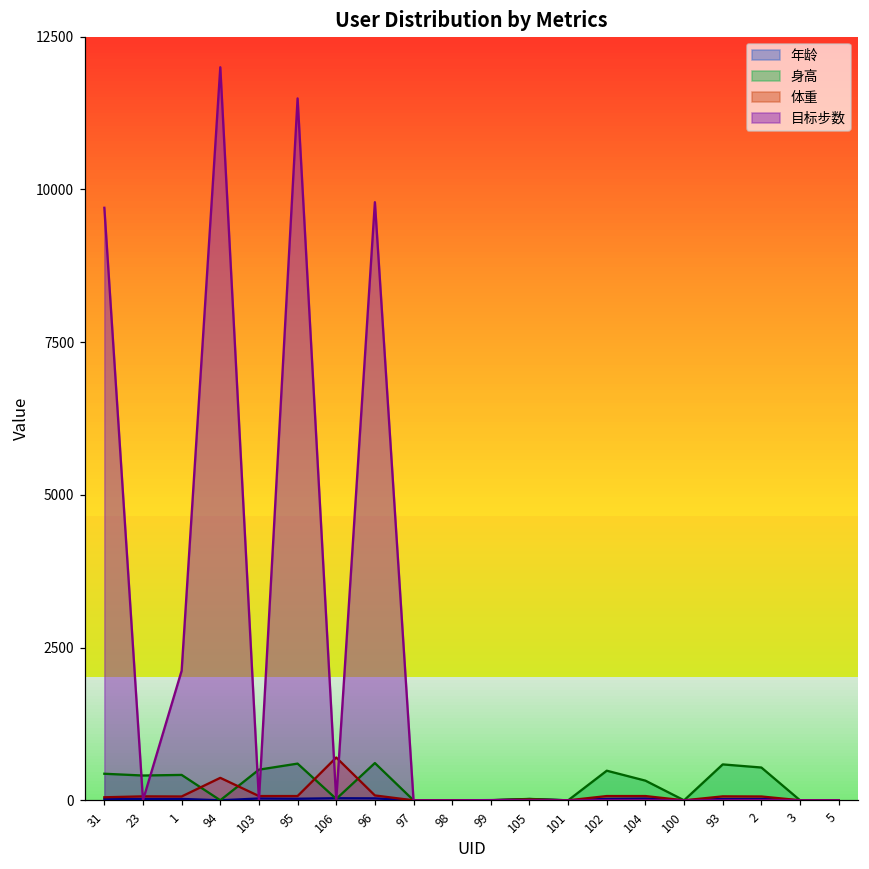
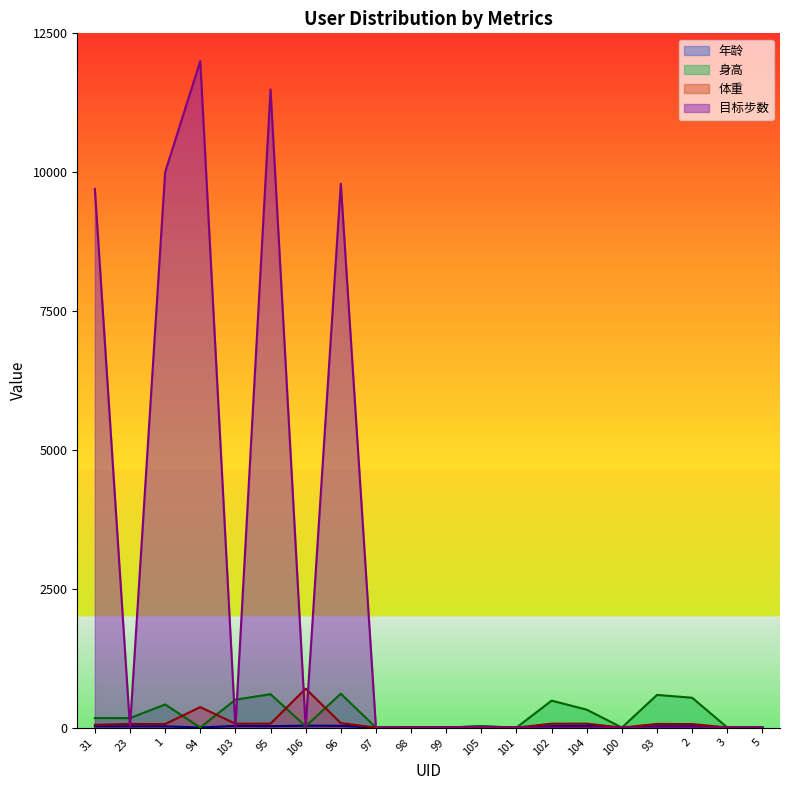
  {
    "年龄": {
      "96": 0
    },
    "身高": {
-     "31": 400,
-     "23": 400,
+     "31": 200,
+     "23": 200,
      "1": 400,
      "103": 500,
      "95": 600,
      "96": 600,
      "102": 500,
      "104": 300,
      "93": 600,
      "2": 500
    },
    "体重": {
      "94": 400,
      "106": 700,
      "96": 100
    },
    "目标步数": {
      "31": 9700,
-     "1": 2100,
+     "1": 10000,
      "94": 12000,
      "95": 11500,
      "96": 9800
    }
  }
